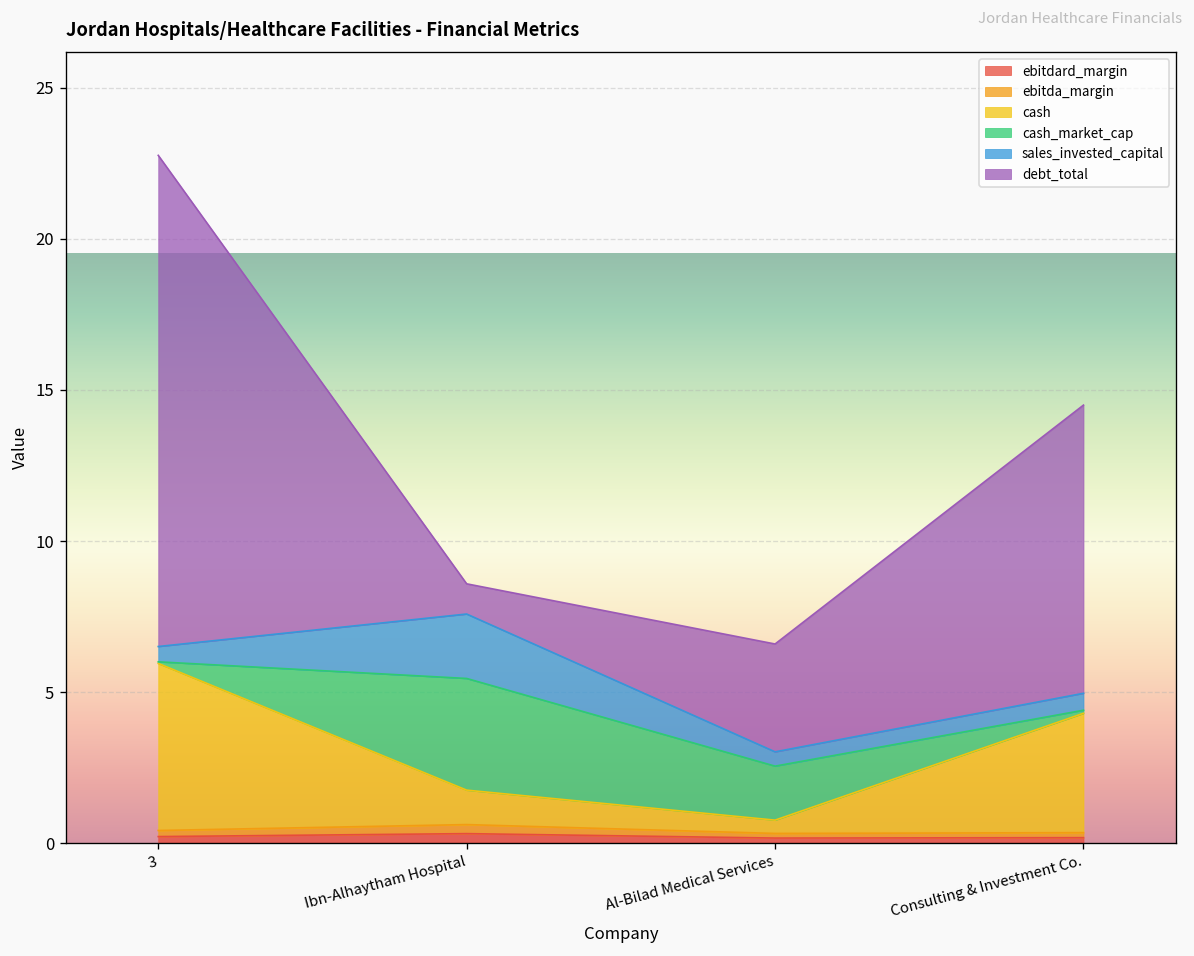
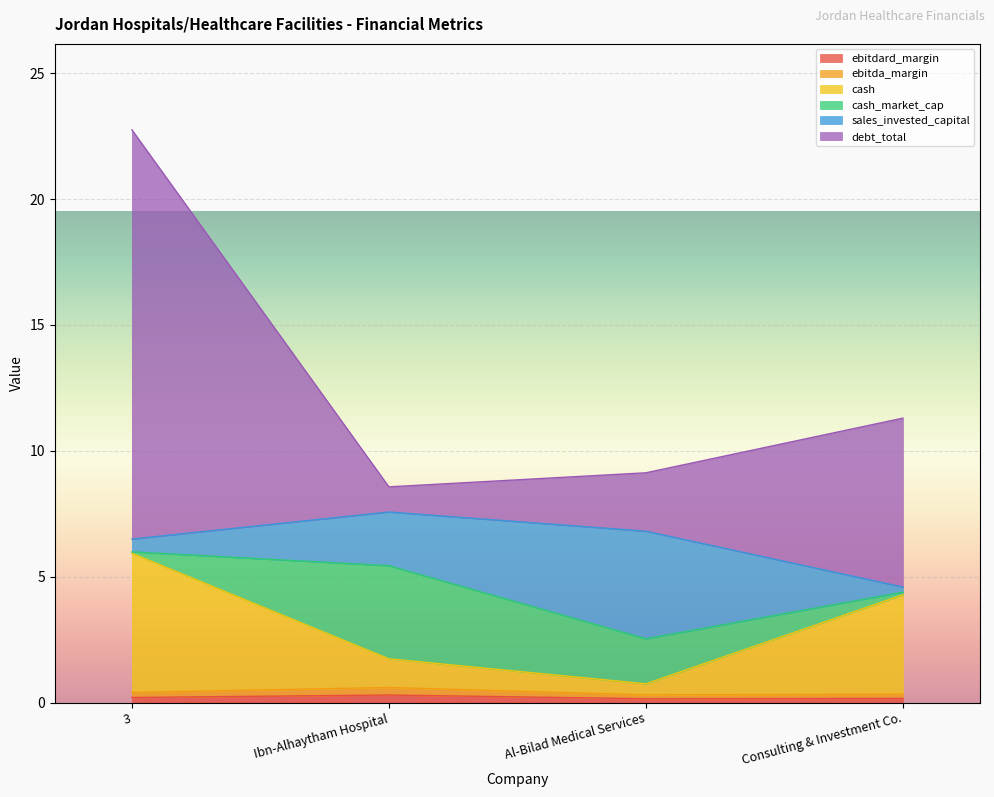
  {
    "ebitdard_margin": {
      "3": 0.2,
      "Ibn-Alhaytham Hospital": 0.3,
      "Al-Bilad Medical Services": 0.2,
      "Consulting & Investment Co.": 0.2
    },
    "cash_market_cap": {
      "Ibn-Alhaytham Hospital": 3.7,
      "Al-Bilad Medical Services": 1.8,
      "Consulting & Investment Co.": 0.1
    },
    "sales_invested_capital": {
      "3": 0.5,
      "Ibn-Alhaytham Hospital": 2.1,
-     "Al-Bilad Medical Services": 0.5,
-     "Consulting & Investment Co.": 0.6
+     "Al-Bilad Medical Services": 4.3,
+     "Consulting & Investment Co.": 0.2
    },
    "debt_total": {
      "3": 16.3,
      "Ibn-Alhaytham Hospital": 1.0,
-     "Al-Bilad Medical Services": 3.6,
-     "Consulting & Investment Co.": 9.5
+     "Al-Bilad Medical Services": 2.3,
+     "Consulting & Investment Co.": 6.7
    }
  }
